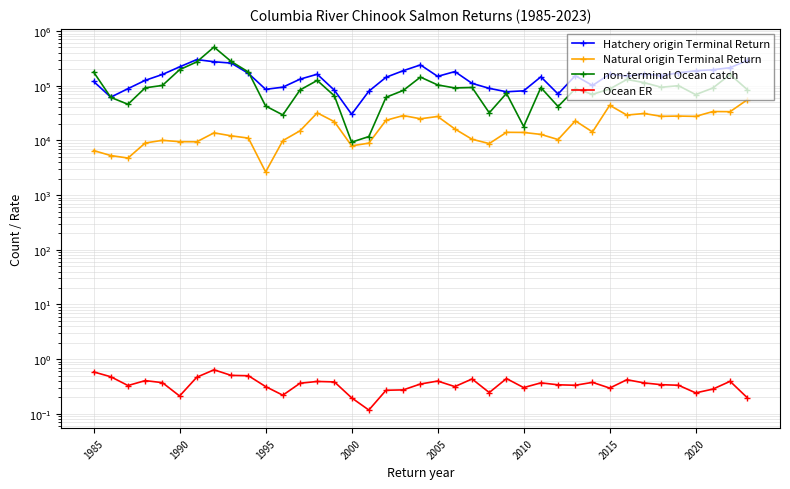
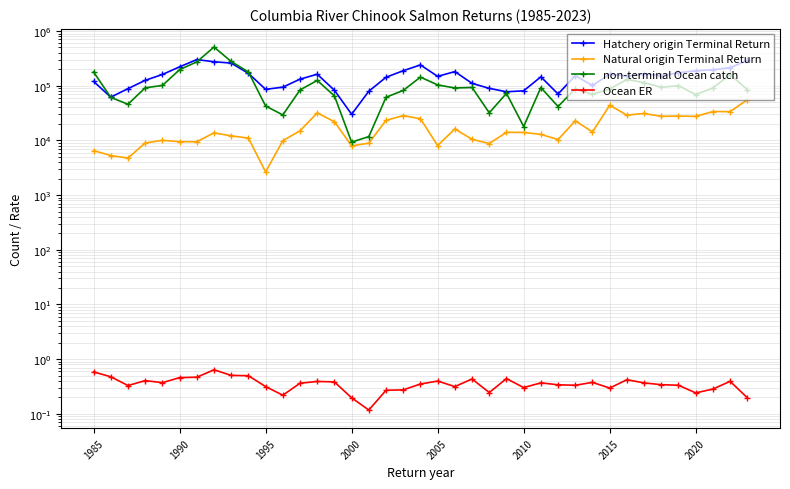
  {
    "Hatchery origin Terminal Return": {
      "1985": 120000,
      "1990": 220000,
      "1995": 90000,
      "2000": 30000,
      "2005": 150000,
      "2010": 80000
    },
    "Natural origin Terminal Return": {
      "1985": 7000,
      "1990": 9000,
      "1995": 3000,
      "2000": 8000,
-     "2005": 30000,
+     "2005": 8000,
      "2010": 14000,
      "2015": 40000,
      "2020": 30000
    },
    "non-terminal Ocean catch": {
      "1985": 180000,
      "1990": 200000,
      "1995": 40000,
      "2000": 9000,
      "2005": 100000,
      "2010": 18000
    },
    "Ocean ER": {
      "1985": 0.6,
-     "1990": 0.21,
+     "1990": 0.5,
      "1995": 0.3,
      "2000": 0.20,
      "2005": 0.4,
      "2010": 0.3,
      "2015": 0.3,
      "2020": 0.2
    }
  }
